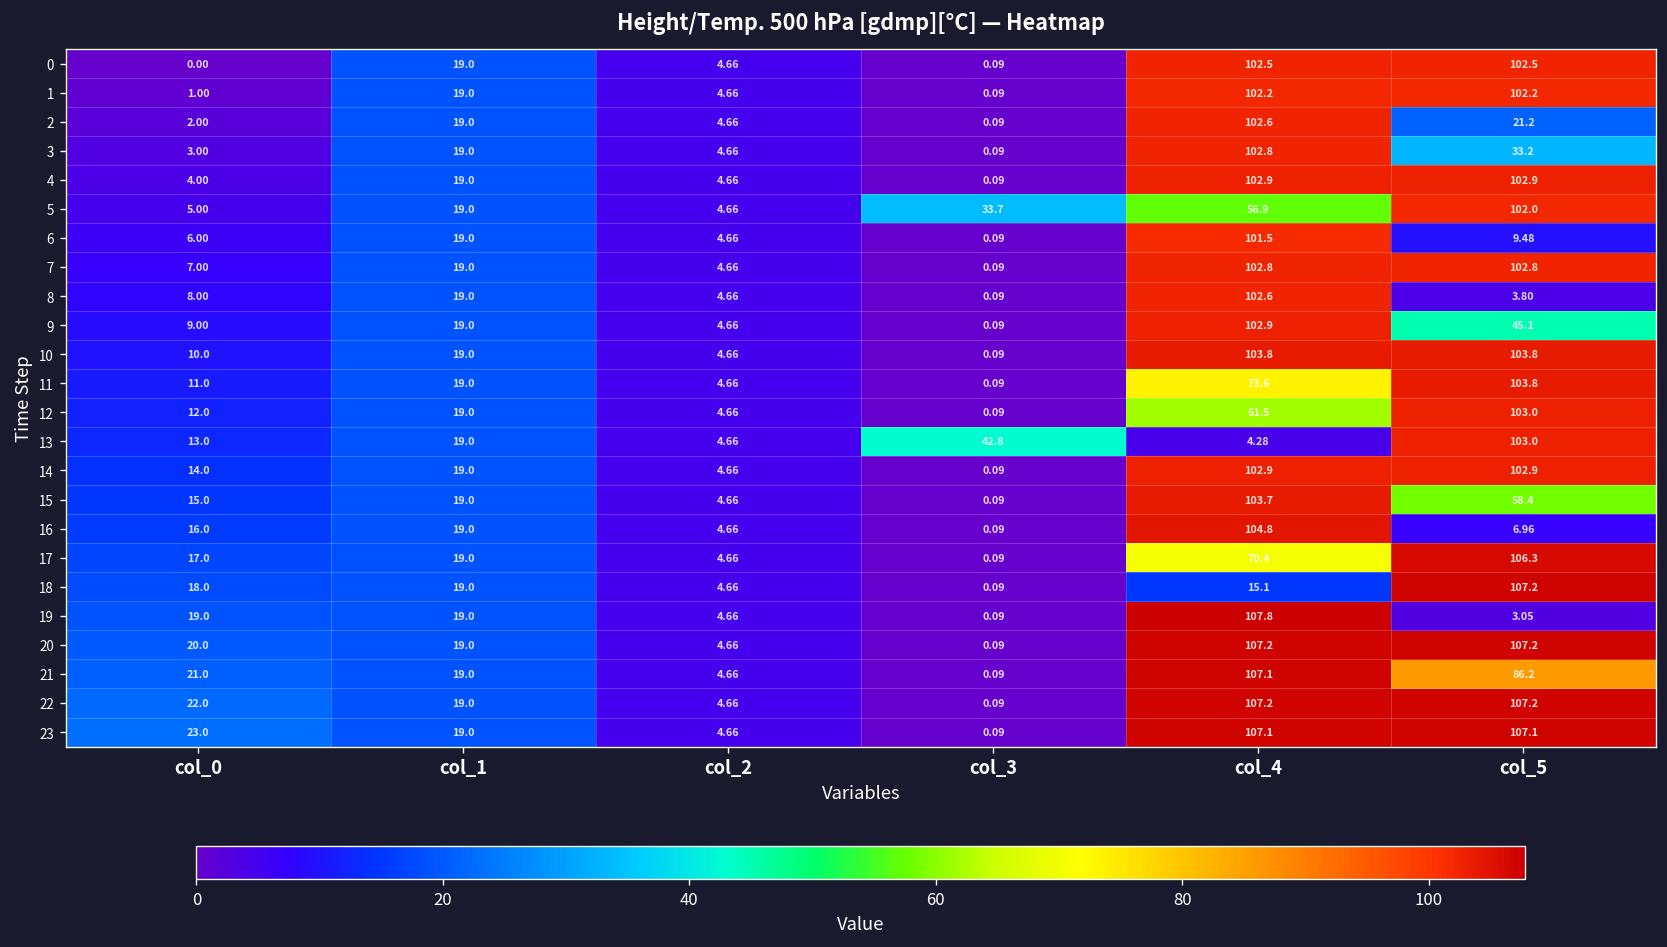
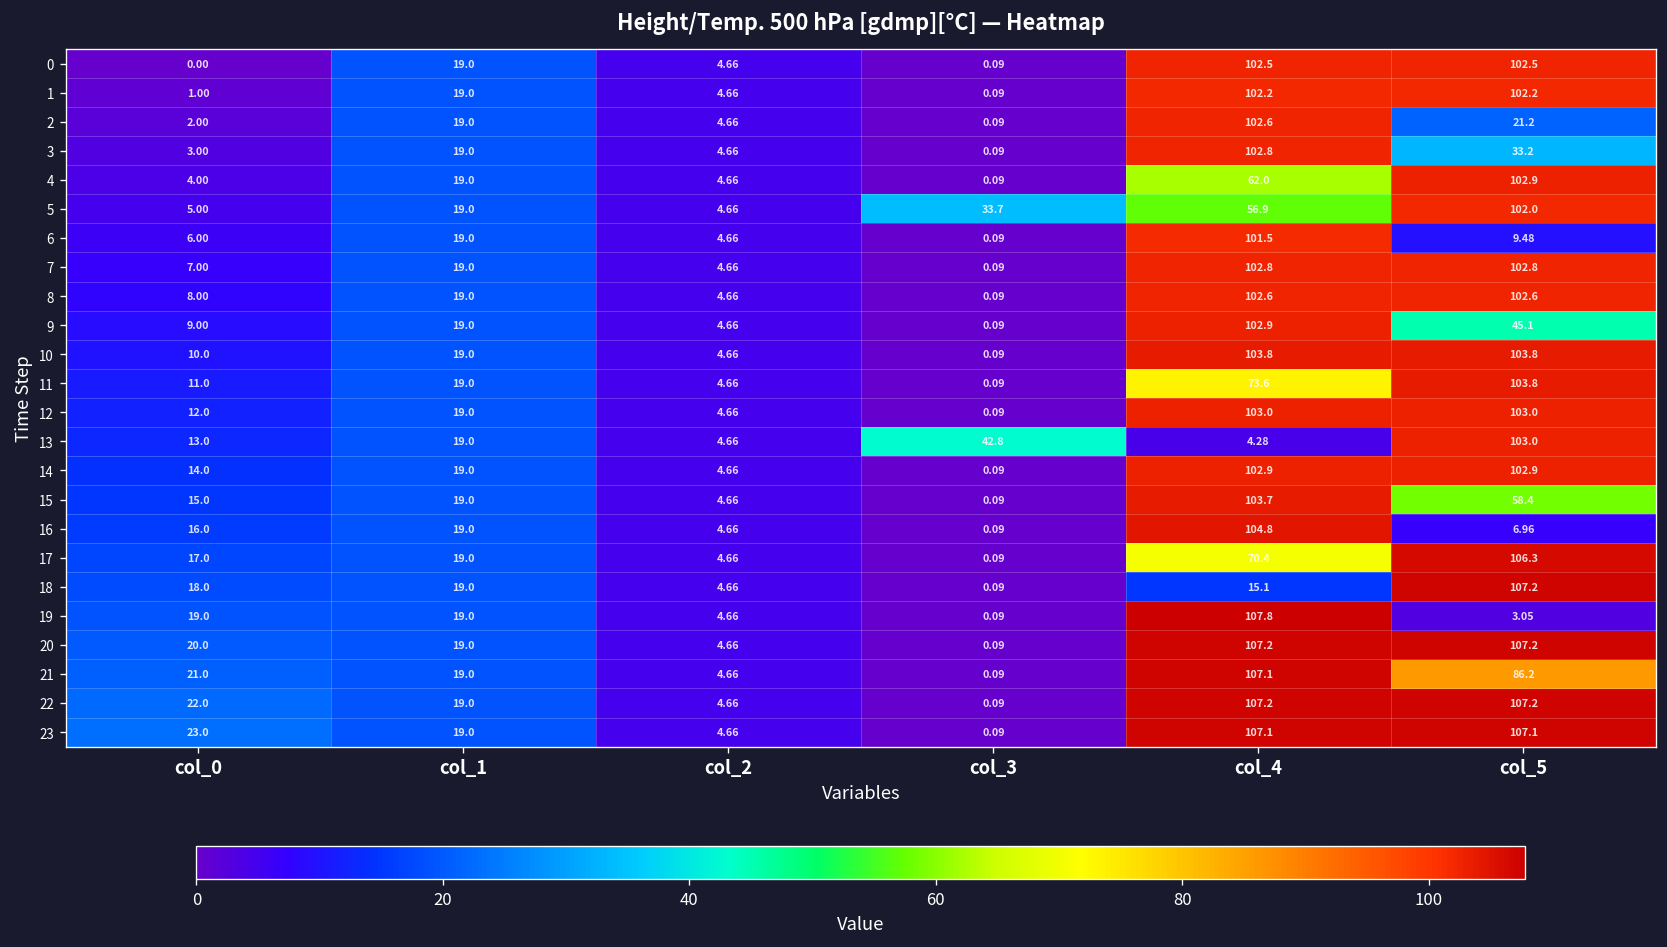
  {
    "0": {
      "col_0": 0.00,
      "col_1": 19.0,
      "col_2": 4.66,
      "col_3": 0.09,
      "col_4": 102.5,
      "col_5": 102.5
    },
    "1": {
      "col_0": 1.00,
      "col_1": 19.0,
      "col_2": 4.66,
      "col_3": 0.09,
      "col_4": 102.2,
      "col_5": 102.2
    },
    "2": {
      "col_0": 2.00,
      "col_1": 19.0,
      "col_2": 4.66,
      "col_3": 0.09,
      "col_4": 102.6,
      "col_5": 21.2
    },
    "3": {
      "col_0": 3.00,
      "col_1": 19.0,
      "col_2": 4.66,
      "col_3": 0.09,
      "col_4": 102.8,
      "col_5": 33.2
    },
    "4": {
      "col_0": 4.00,
      "col_1": 19.0,
      "col_2": 4.66,
      "col_3": 0.09,
-     "col_4": 102.9,
+     "col_4": 62.0,
      "col_5": 102.9
    },
    "5": {
      "col_0": 5.00,
      "col_1": 19.0,
      "col_2": 4.66,
      "col_3": 33.7,
      "col_4": 56.9,
      "col_5": 102.0
    },
    "6": {
      "col_0": 6.00,
      "col_1": 19.0,
      "col_2": 4.66,
      "col_3": 0.09,
      "col_4": 101.5,
      "col_5": 9.48
    },
    "7": {
      "col_0": 7.00,
      "col_1": 19.0,
      "col_2": 4.66,
      "col_3": 0.09,
      "col_4": 102.8,
      "col_5": 102.8
    },
    "8": {
      "col_0": 8.00,
      "col_1": 19.0,
      "col_2": 4.66,
      "col_3": 0.09,
      "col_4": 102.6,
-     "col_5": 3.80
+     "col_5": 102.6
    },
    "9": {
      "col_0": 9.00,
      "col_1": 19.0,
      "col_2": 4.66,
      "col_3": 0.09,
      "col_4": 102.9,
      "col_5": 45.1
    },
    "10": {
      "col_0": 10.0,
      "col_1": 19.0,
      "col_2": 4.66,
      "col_3": 0.09,
      "col_4": 103.8,
      "col_5": 103.8
    },
    "11": {
      "col_0": 11.0,
      "col_1": 19.0,
      "col_2": 4.66,
      "col_3": 0.09,
      "col_4": 73.6,
      "col_5": 103.8
    },
    "12": {
      "col_0": 12.0,
      "col_1": 19.0,
      "col_2": 4.66,
      "col_3": 0.09,
-     "col_4": 61.5,
+     "col_4": 103.0,
      "col_5": 103.0
    },
    "13": {
      "col_0": 13.0,
      "col_1": 19.0,
      "col_2": 4.66,
      "col_3": 42.8,
      "col_4": 4.28,
      "col_5": 103.0
    },
    "14": {
      "col_0": 14.0,
      "col_1": 19.0,
      "col_2": 4.66,
      "col_3": 0.09,
      "col_4": 102.9,
      "col_5": 102.9
    },
    "15": {
      "col_0": 15.0,
      "col_1": 19.0,
      "col_2": 4.66,
      "col_3": 0.09,
      "col_4": 103.7,
      "col_5": 58.4
    },
    "16": {
      "col_0": 16.0,
      "col_1": 19.0,
      "col_2": 4.66,
      "col_3": 0.09,
      "col_4": 104.8,
      "col_5": 6.96
    },
    "17": {
      "col_0": 17.0,
      "col_1": 19.0,
      "col_2": 4.66,
      "col_3": 0.09,
      "col_4": 70.4,
      "col_5": 106.3
    },
    "18": {
      "col_0": 18.0,
      "col_1": 19.0,
      "col_2": 4.66,
      "col_3": 0.09,
      "col_4": 15.1,
      "col_5": 107.2
    },
    "19": {
      "col_0": 19.0,
      "col_1": 19.0,
      "col_2": 4.66,
      "col_3": 0.09,
      "col_4": 107.8,
      "col_5": 3.05
    },
    "20": {
      "col_0": 20.0,
      "col_1": 19.0,
      "col_2": 4.66,
      "col_3": 0.09,
      "col_4": 107.2,
      "col_5": 107.2
    },
    "21": {
      "col_0": 21.0,
      "col_1": 19.0,
      "col_2": 4.66,
      "col_3": 0.09,
      "col_4": 107.1,
      "col_5": 86.2
    },
    "22": {
      "col_0": 22.0,
      "col_1": 19.0,
      "col_2": 4.66,
      "col_3": 0.09,
      "col_4": 107.2,
      "col_5": 107.2
    },
    "23": {
      "col_0": 23.0,
      "col_1": 19.0,
      "col_2": 4.66,
      "col_3": 0.09,
      "col_4": 107.1,
      "col_5": 107.1
    }
  }
